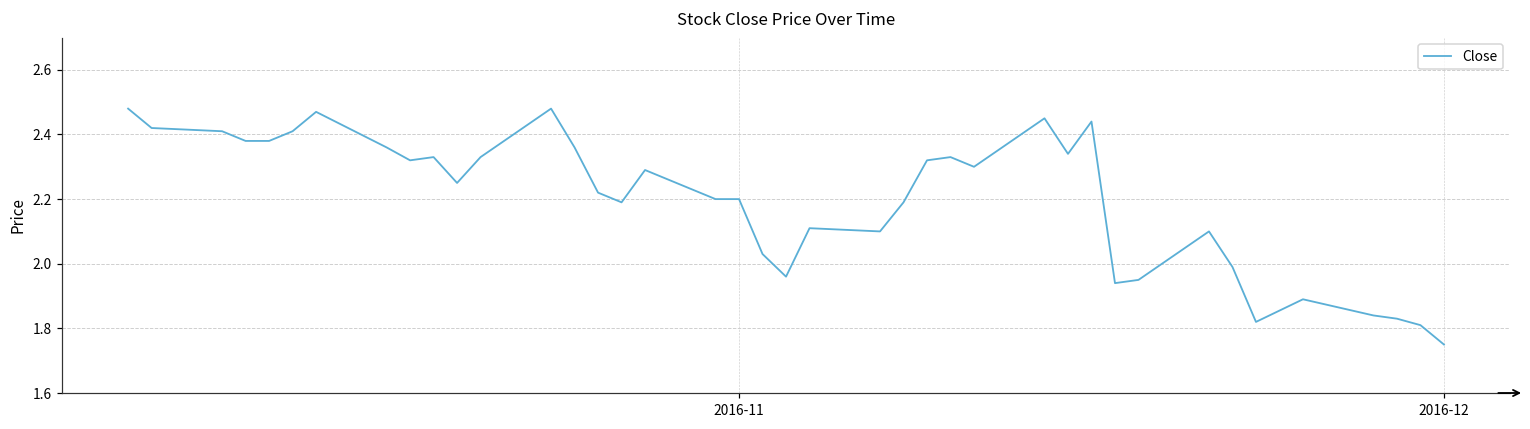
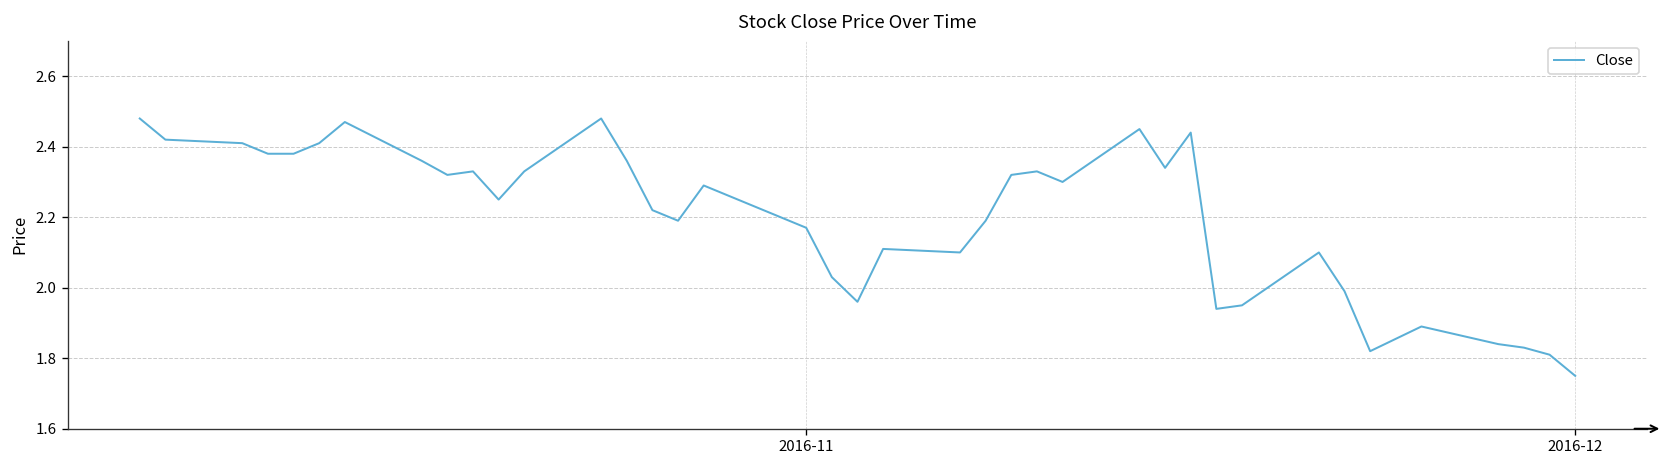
  {
-   "2016-11": 2.20,
+   "2016-11": 2.17,
    "2016-12": 1.75
  }
